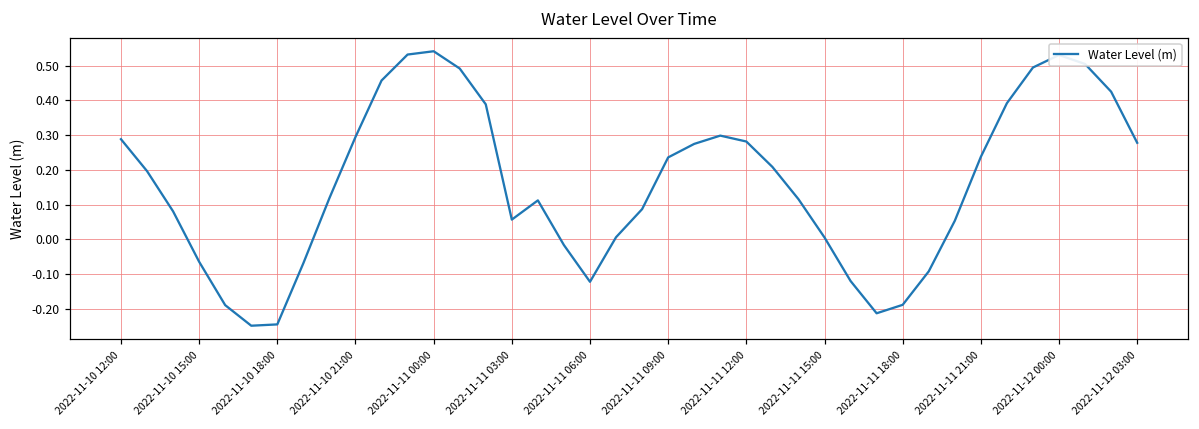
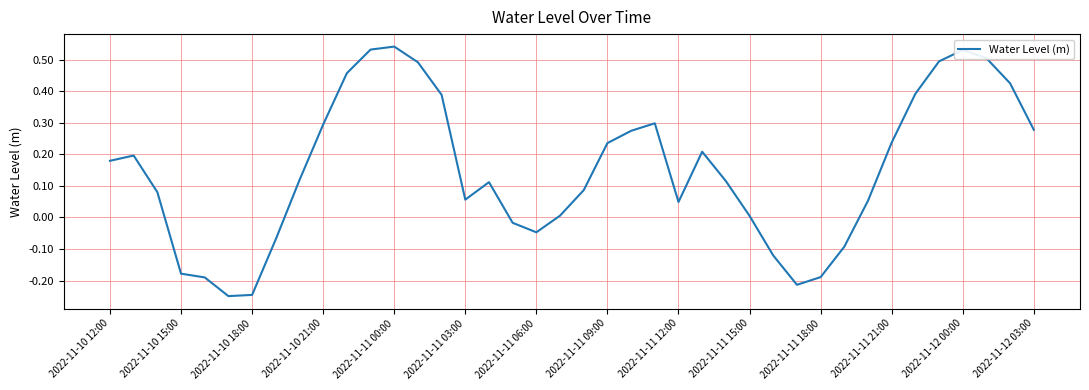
  {
-   "2022-11-10 12:00": 0.29,
-   "2022-11-10 15:00": -0.06,
+   "2022-11-10 12:00": 0.18,
+   "2022-11-10 15:00": -0.18,
    "2022-11-10 18:00": -0.25,
    "2022-11-10 21:00": 0.29,
    "2022-11-11 00:00": 0.54,
    "2022-11-11 03:00": 0.06,
-   "2022-11-11 06:00": -0.12,
+   "2022-11-11 06:00": -0.05,
    "2022-11-11 09:00": 0.24,
-   "2022-11-11 12:00": 0.28,
+   "2022-11-11 12:00": 0.05,
    "2022-11-11 15:00": 0.01,
    "2022-11-11 18:00": -0.19,
    "2022-11-11 21:00": 0.24,
    "2022-11-12 03:00": 0.28
  }
